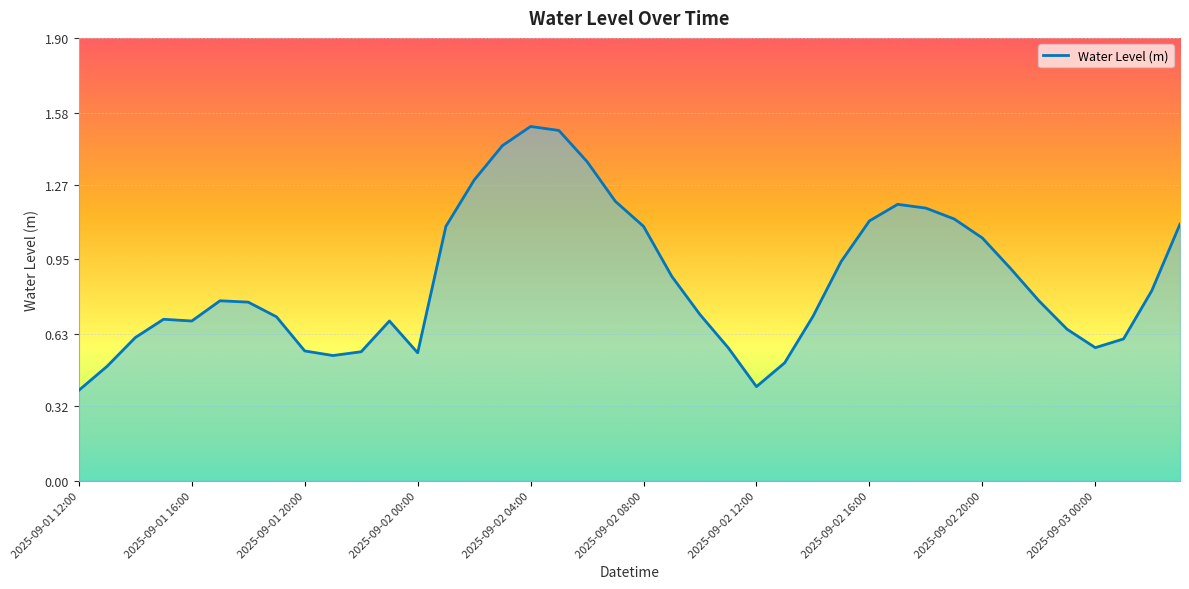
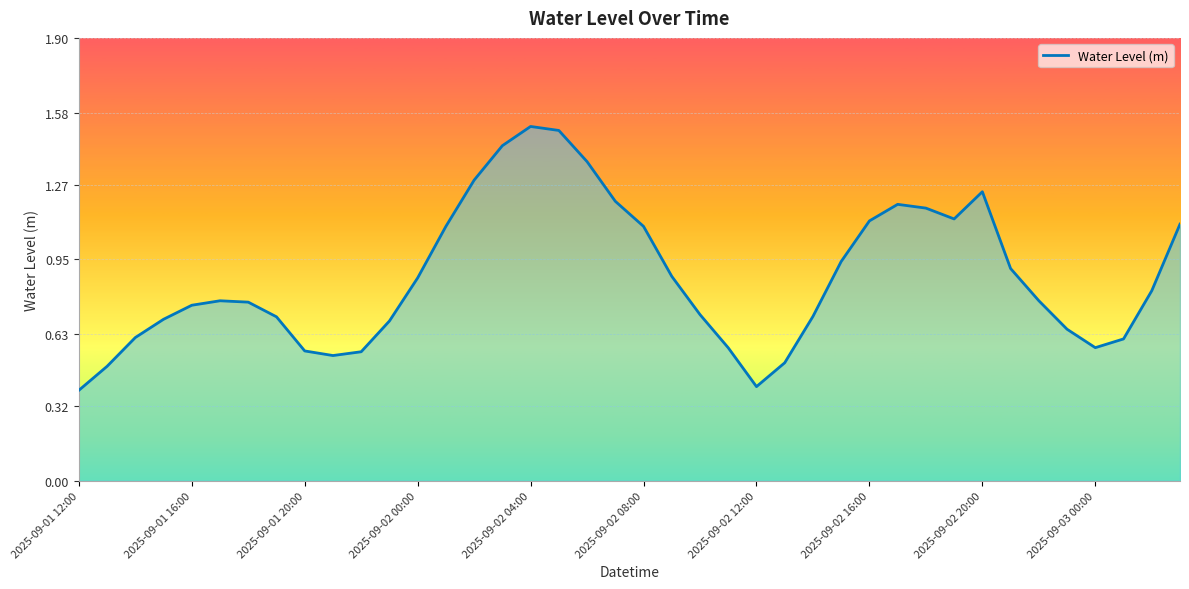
  {
    "2025-09-01 12:00": 0.39,
-   "2025-09-01 16:00": 0.69,
+   "2025-09-01 16:00": 0.75,
    "2025-09-01 20:00": 0.56,
-   "2025-09-02 00:00": 0.55,
+   "2025-09-02 00:00": 0.87,
    "2025-09-02 04:00": 1.52,
    "2025-09-02 08:00": 1.09,
    "2025-09-02 12:00": 0.40,
    "2025-09-02 16:00": 1.12,
-   "2025-09-02 20:00": 1.04,
+   "2025-09-02 20:00": 1.24,
    "2025-09-03 00:00": 0.57
  }
